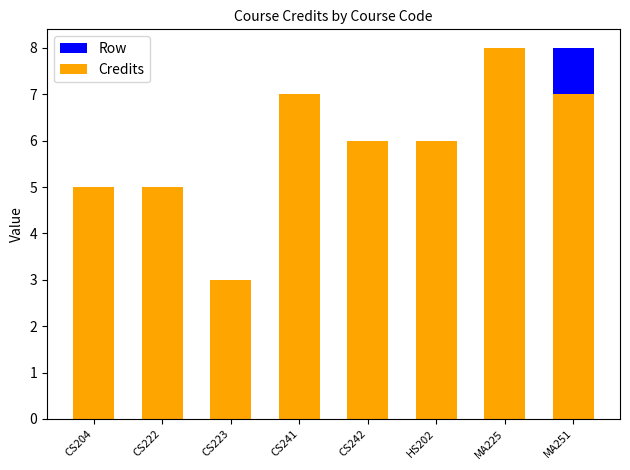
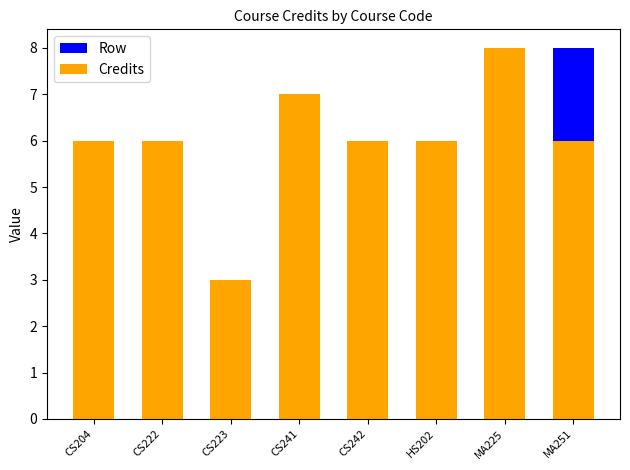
  {
    "Row": {
      "HS202": 6,
      "MA251": 8
    },
    "Credits": {
-     "CS204": 5,
-     "CS222": 5,
+     "CS204": 6,
+     "CS222": 6,
      "CS223": 3,
      "CS241": 7,
      "CS242": 6,
      "HS202": 6,
      "MA225": 8,
-     "MA251": 7
+     "MA251": 6
    }
  }
